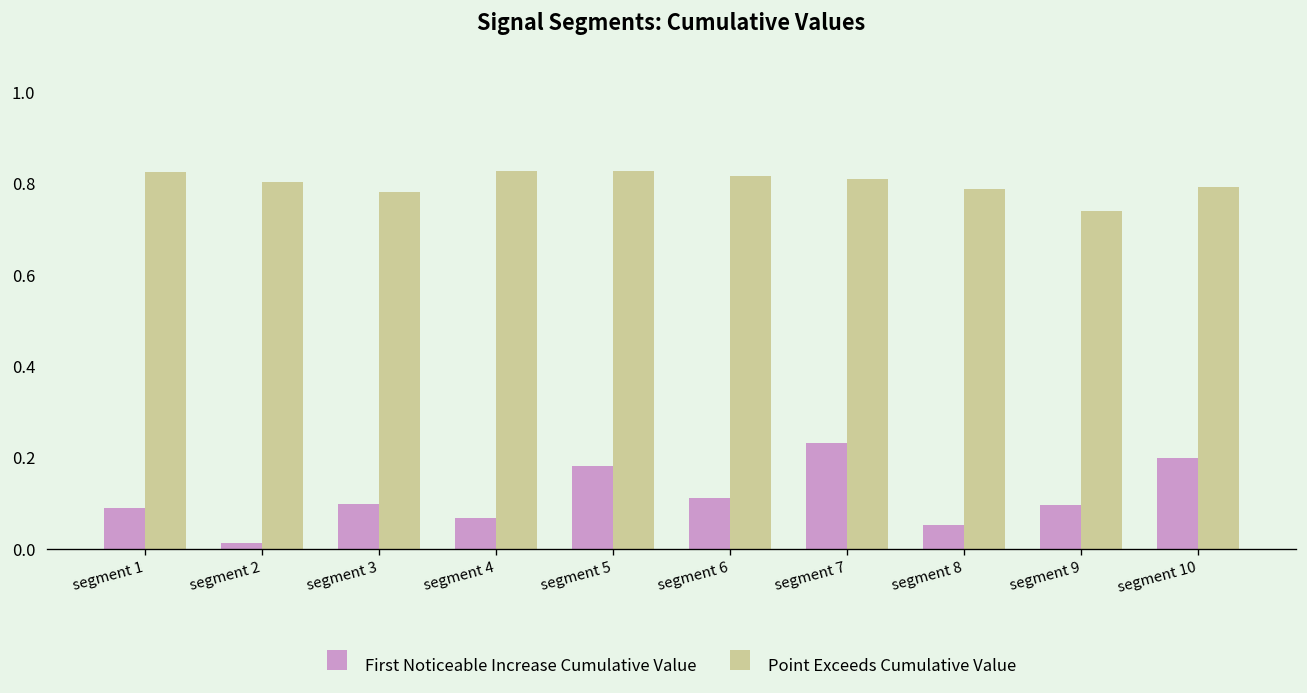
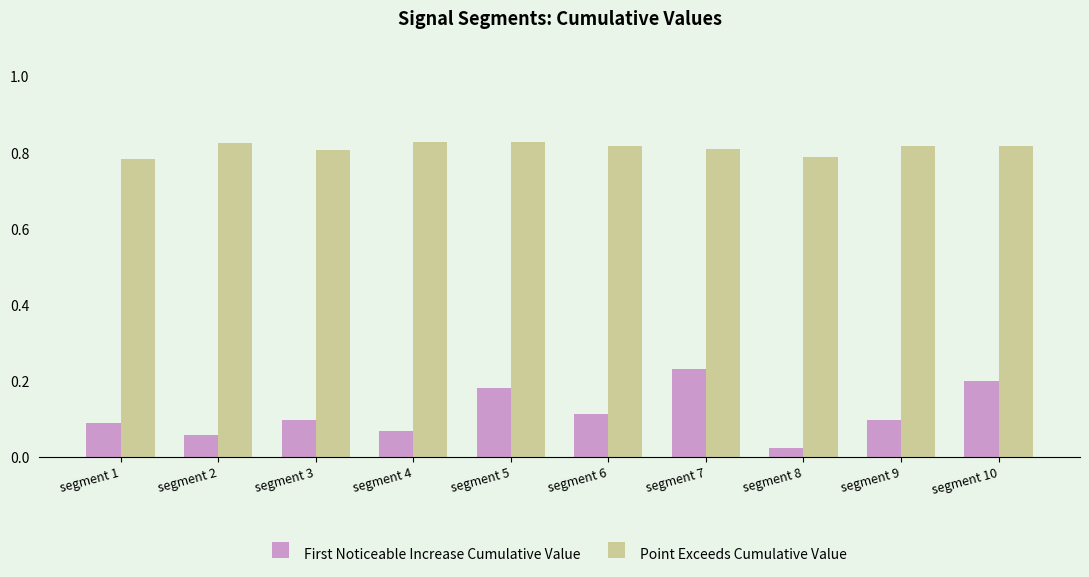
  {
    "First Noticeable Increase Cumulative Value": {
      "segment 1": 0.09,
-     "segment 2": 0.01,
+     "segment 2": 0.06,
      "segment 3": 0.10,
      "segment 4": 0.07,
      "segment 5": 0.18,
      "segment 6": 0.11,
      "segment 7": 0.23,
-     "segment 8": 0.05,
+     "segment 8": 0.02,
      "segment 9": 0.10,
      "segment 10": 0.20
    },
    "Point Exceeds Cumulative Value": {
-     "segment 1": 0.82,
-     "segment 2": 0.80,
-     "segment 3": 0.78,
+     "segment 1": 0.78,
+     "segment 2": 0.82,
+     "segment 3": 0.80,
      "segment 4": 0.83,
      "segment 5": 0.83,
      "segment 6": 0.82,
      "segment 7": 0.81,
      "segment 8": 0.79,
-     "segment 9": 0.74,
-     "segment 10": 0.79
+     "segment 9": 0.82,
+     "segment 10": 0.82
    }
  }
